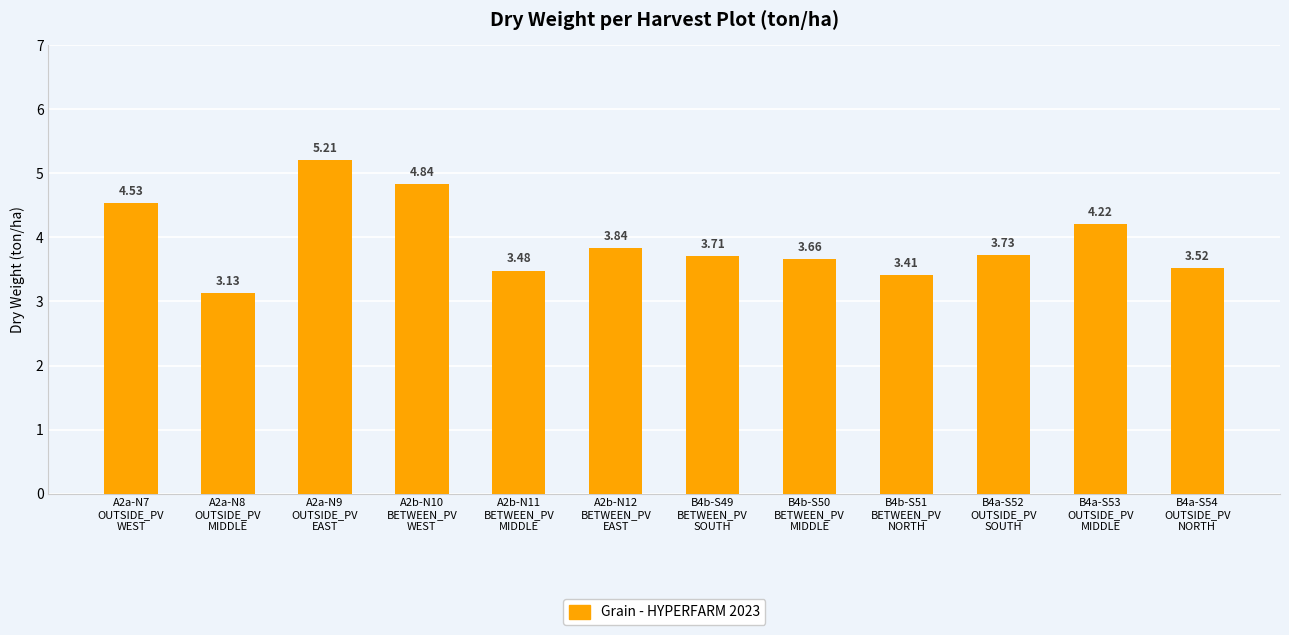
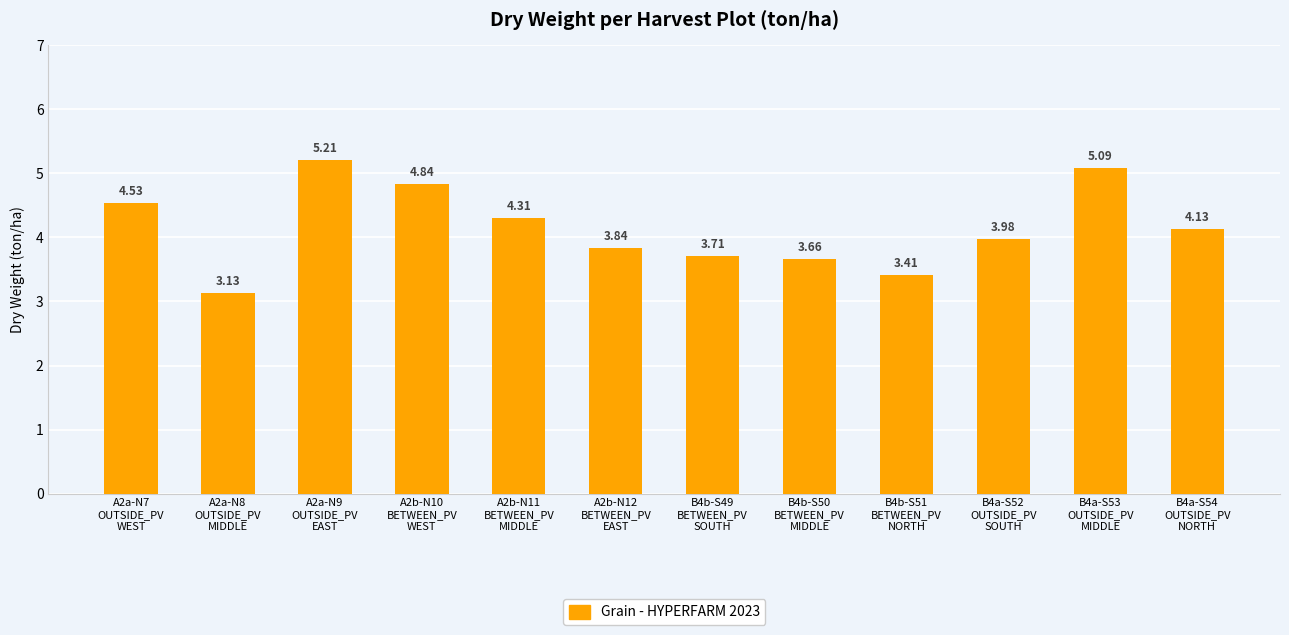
  {
    "A2a-N7 OUTSIDE_PV WEST": 4.53,
    "A2a-N8 OUTSIDE_PV MIDDLE": 3.13,
    "A2a-N9 OUTSIDE_PV EAST": 5.21,
    "A2b-N10 BETWEEN_PV WEST": 4.84,
-   "A2b-N11 BETWEEN_PV MIDDLE": 3.48,
+   "A2b-N11 BETWEEN_PV MIDDLE": 4.31,
    "A2b-N12 BETWEEN_PV EAST": 3.84,
    "B4b-S49 BETWEEN_PV SOUTH": 3.71,
    "B4b-S50 BETWEEN_PV MIDDLE": 3.66,
    "B4b-S51 BETWEEN_PV NORTH": 3.41,
-   "B4a-S52 OUTSIDE_PV SOUTH": 3.73,
-   "B4a-S53 OUTSIDE_PV MIDDLE": 4.22,
-   "B4a-S54 OUTSIDE_PV NORTH": 3.52
+   "B4a-S52 OUTSIDE_PV SOUTH": 3.98,
+   "B4a-S53 OUTSIDE_PV MIDDLE": 5.09,
+   "B4a-S54 OUTSIDE_PV NORTH": 4.13
  }
